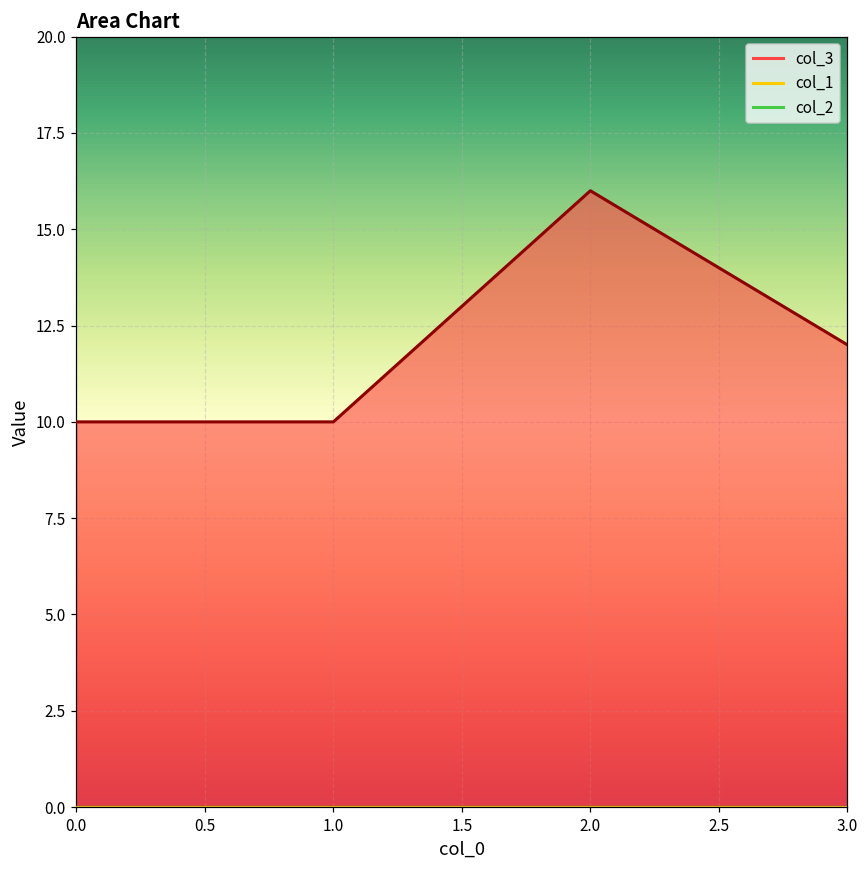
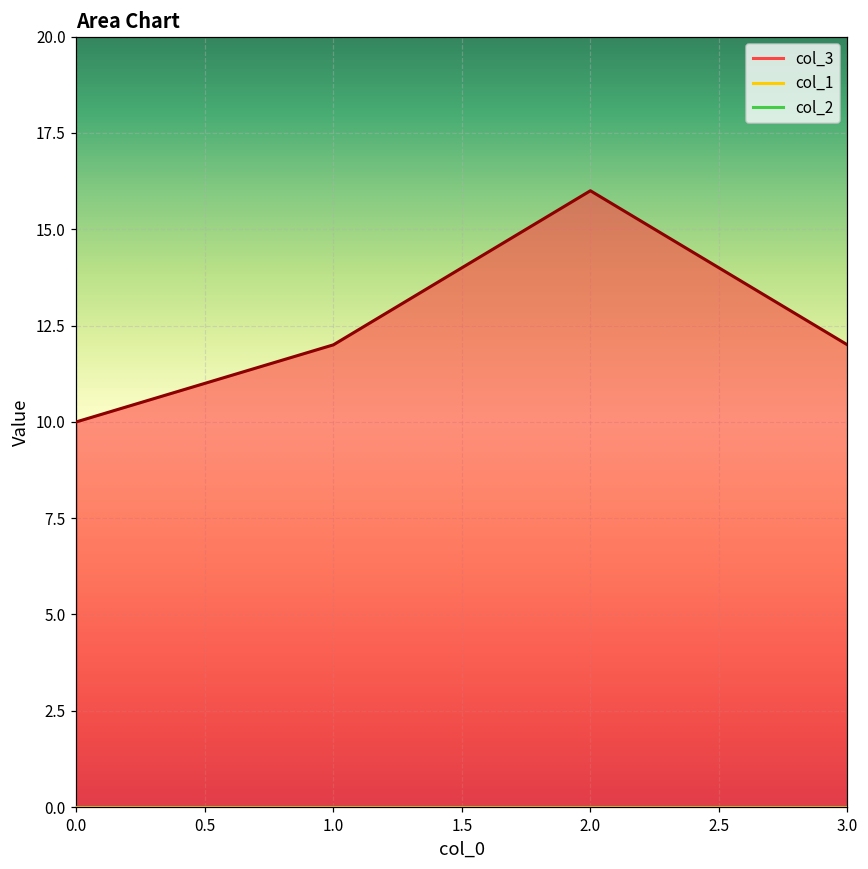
  {
    "col_1": {
      "0.0": 0,
      "1.0": 0,
      "2.0": 0,
      "3.0": 0
    },
    "col_3": {
      "0.0": 10,
-     "1.0": 10,
+     "1.0": 12,
      "2.0": 16,
      "3.0": 12
    }
  }
